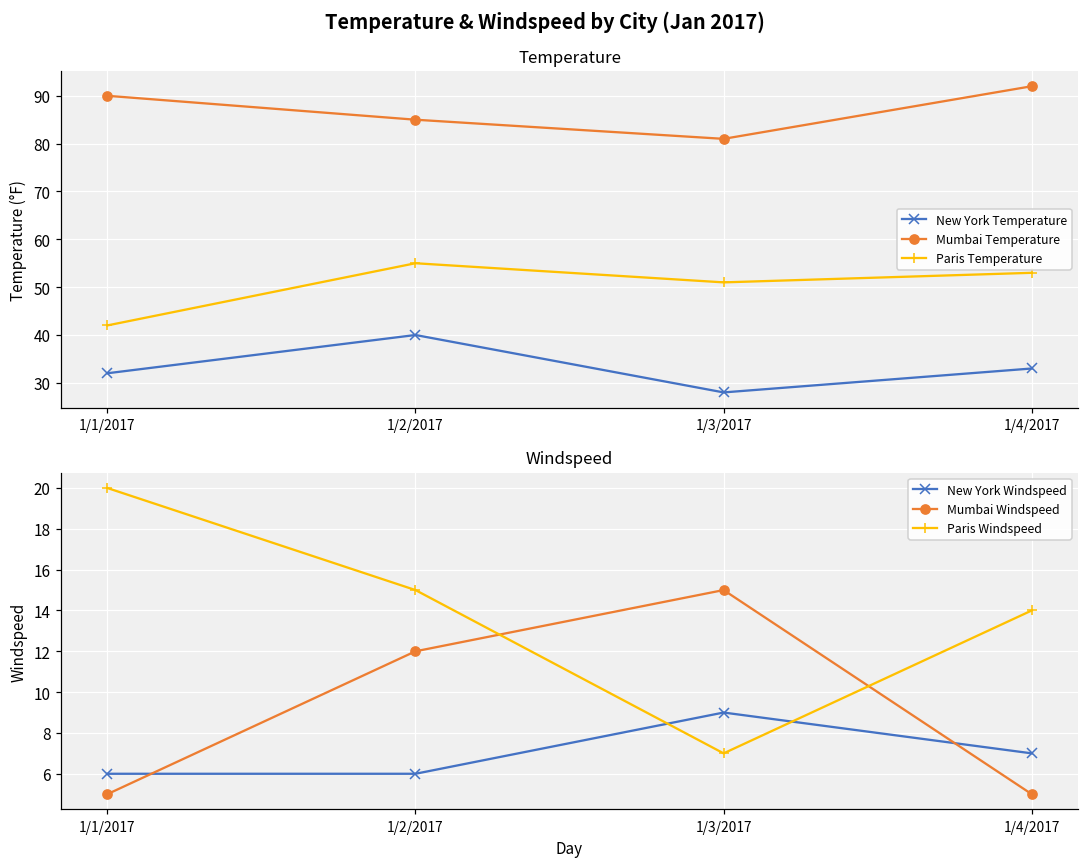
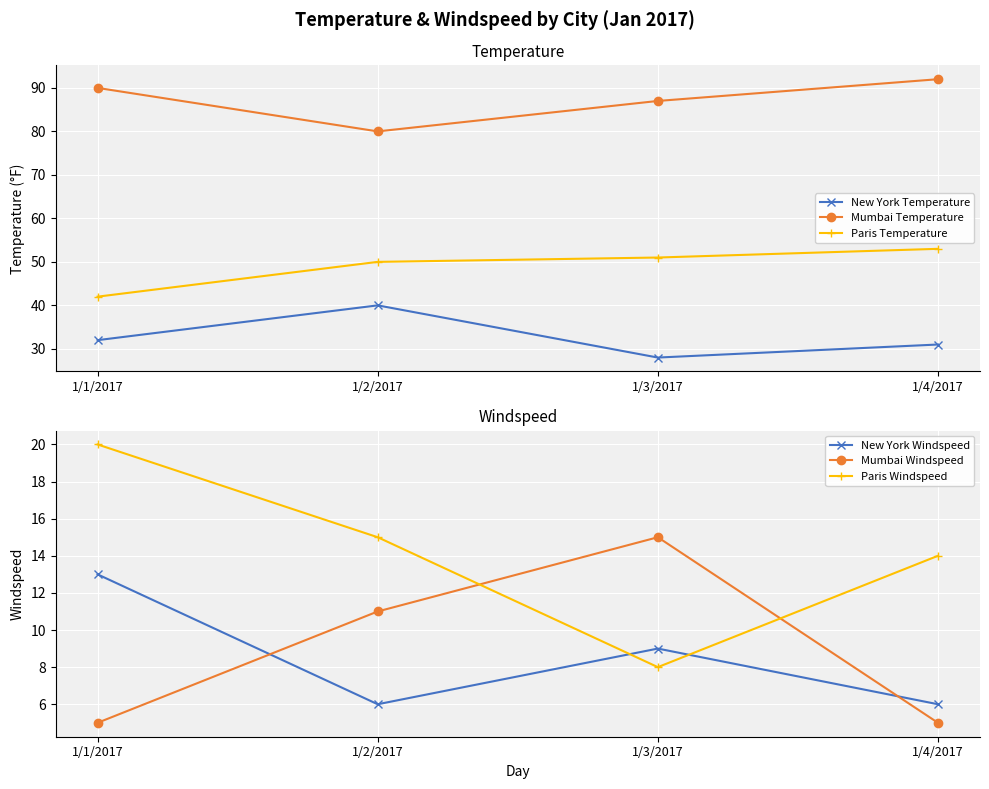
  {
    "Temperature": {
      "New York Temperature": {
        "1/1/2017": 32,
        "1/2/2017": 40,
        "1/3/2017": 28,
-       "1/4/2017": 33
+       "1/4/2017": 31
      },
      "Mumbai Temperature": {
        "1/1/2017": 90,
-       "1/2/2017": 85,
-       "1/3/2017": 81,
+       "1/2/2017": 80,
+       "1/3/2017": 87,
        "1/4/2017": 92
      },
      "Paris Temperature": {
        "1/1/2017": 42,
-       "1/2/2017": 55,
+       "1/2/2017": 50,
        "1/3/2017": 51,
        "1/4/2017": 53
      }
    },
    "Windspeed": {
      "New York Windspeed": {
-       "1/1/2017": 6,
+       "1/1/2017": 13,
        "1/2/2017": 6,
        "1/3/2017": 9,
-       "1/4/2017": 7
+       "1/4/2017": 6
      },
      "Mumbai Windspeed": {
        "1/1/2017": 5,
-       "1/2/2017": 12,
+       "1/2/2017": 11,
        "1/3/2017": 15,
        "1/4/2017": 5
      },
      "Paris Windspeed": {
        "1/1/2017": 20,
        "1/2/2017": 15,
-       "1/3/2017": 7,
+       "1/3/2017": 8,
        "1/4/2017": 14
      }
    }
  }
